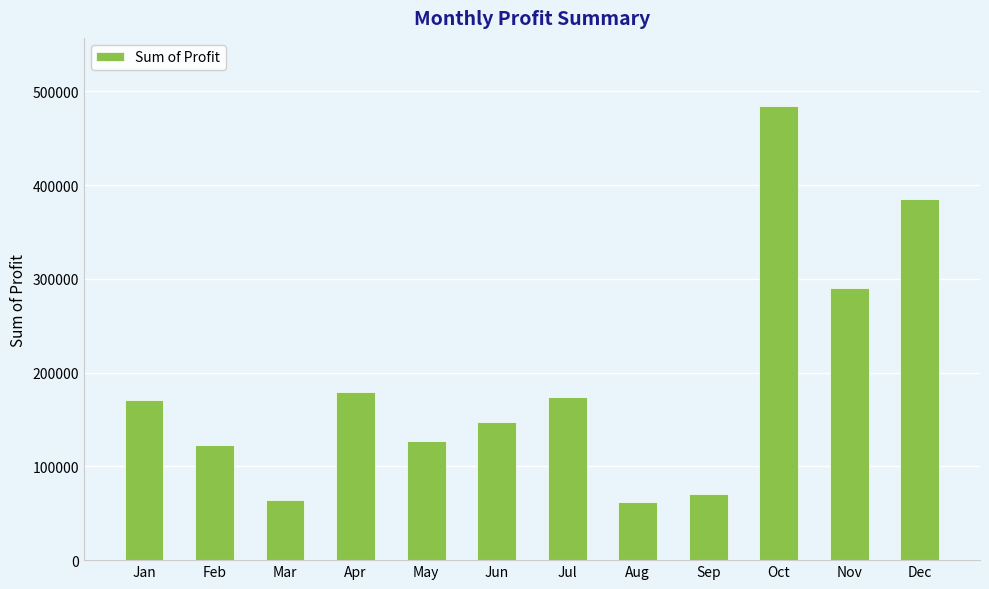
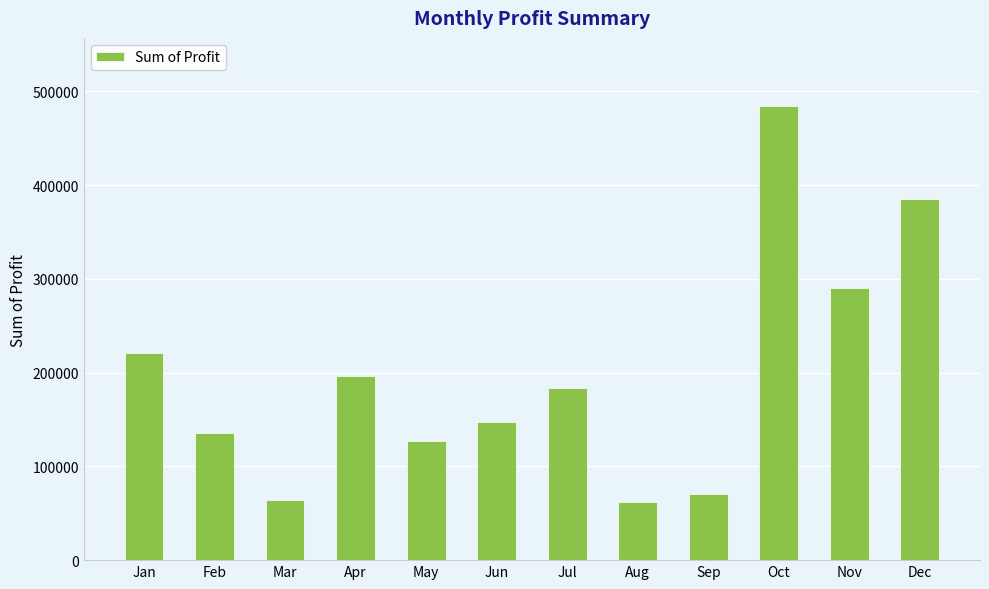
  {
-   "Jan": 170000,
-   "Feb": 120000,
+   "Jan": 220000,
+   "Feb": 140000,
    "Mar": 60000,
-   "Apr": 180000,
+   "Apr": 200000,
    "May": 130000,
    "Jun": 150000,
-   "Jul": 170000,
+   "Jul": 180000,
    "Aug": 60000,
    "Sep": 70000,
    "Oct": 480000,
    "Nov": 290000,
    "Dec": 380000
  }
